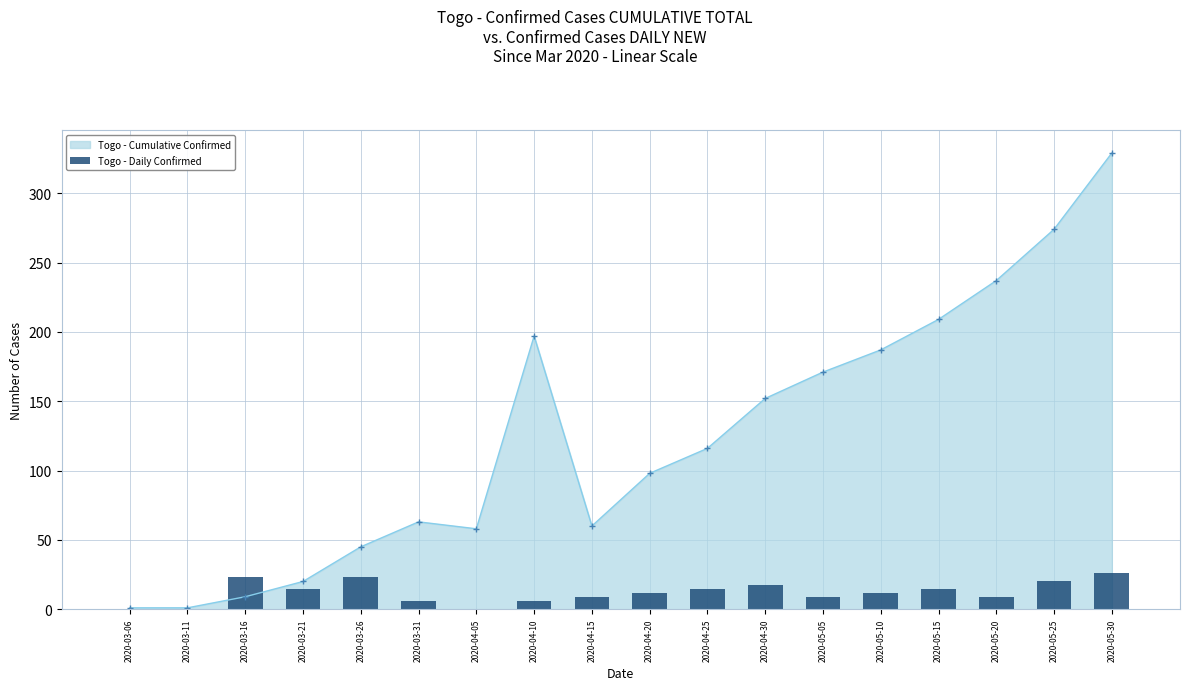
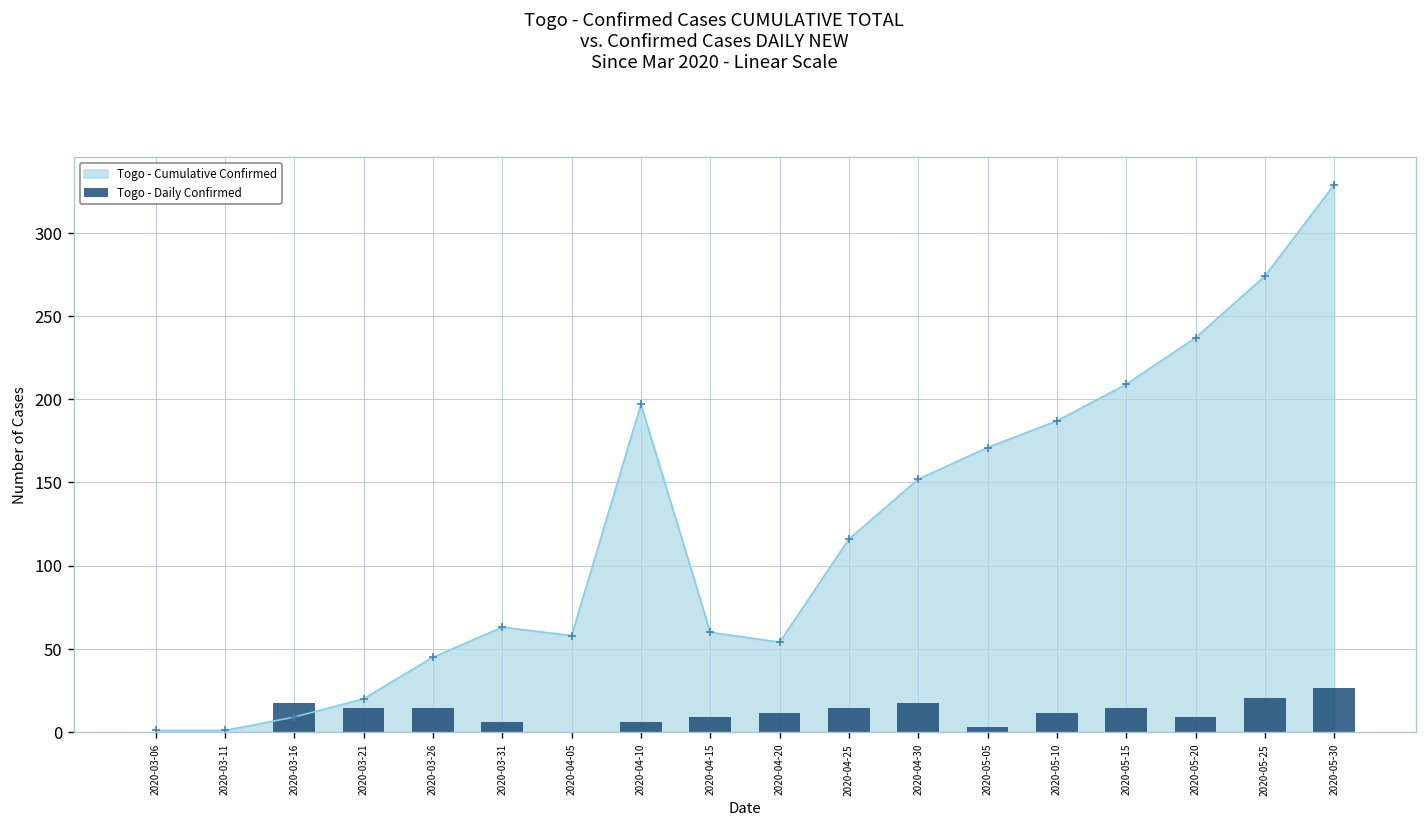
  {
    "Togo - Cumulative Confirmed": {
      "2020-03-06": 1,
      "2020-03-11": 1,
      "2020-03-16": 9,
      "2020-03-21": 20,
      "2020-03-26": 45,
      "2020-03-31": 63,
      "2020-04-05": 58,
      "2020-04-10": 197,
      "2020-04-15": 60,
-     "2020-04-20": 98,
+     "2020-04-20": 54,
      "2020-04-25": 116,
      "2020-04-30": 152,
      "2020-05-05": 171,
      "2020-05-10": 187,
      "2020-05-15": 209,
      "2020-05-20": 237,
      "2020-05-25": 274,
      "2020-05-30": 329
    },
    "Togo - Daily Confirmed": {
      "2020-03-06": 0,
      "2020-03-11": 0,
-     "2020-03-16": 23,
+     "2020-03-16": 18,
      "2020-03-21": 15,
-     "2020-03-26": 23,
+     "2020-03-26": 15,
      "2020-03-31": 6,
      "2020-04-05": 0,
      "2020-04-10": 6,
      "2020-04-15": 9,
      "2020-04-20": 12,
      "2020-04-25": 15,
      "2020-04-30": 18,
-     "2020-05-05": 9,
+     "2020-05-05": 3,
      "2020-05-10": 12,
      "2020-05-15": 15,
      "2020-05-20": 9,
      "2020-05-25": 20,
      "2020-05-30": 26
    }
  }
